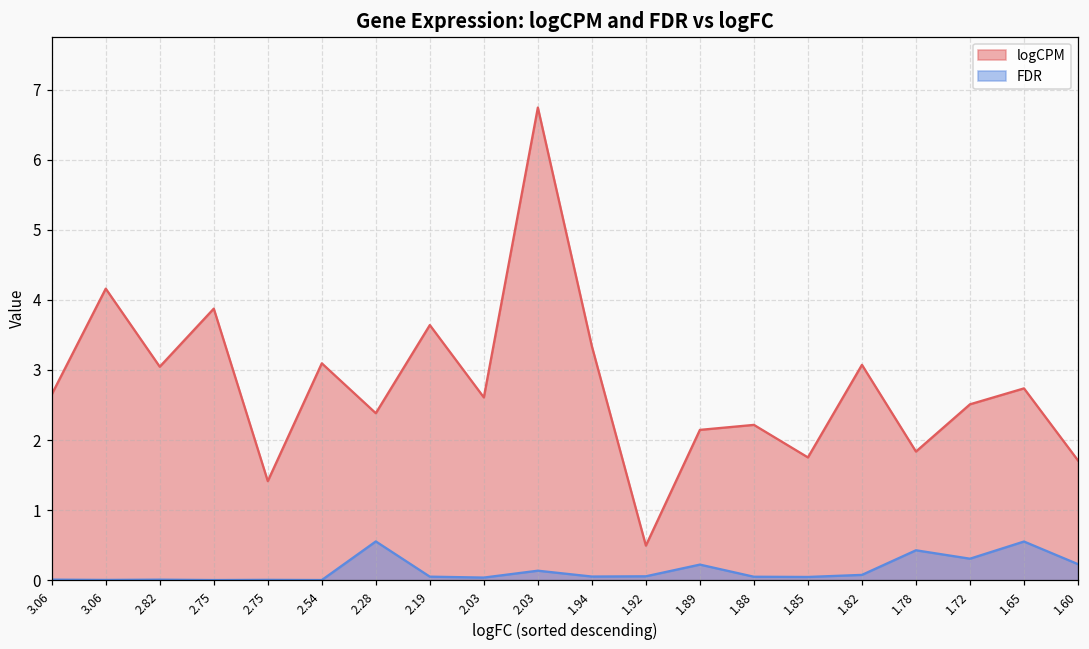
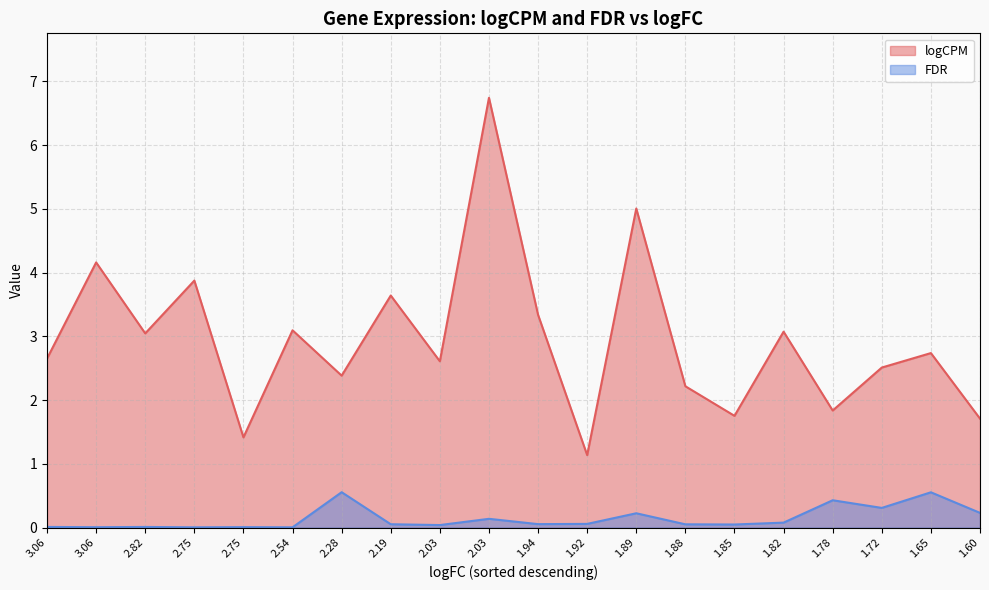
  {
    "logCPM": {
      "2.82": 3.0,
      "2.54": 3.1,
      "2.28": 2.4,
      "2.19": 3.6,
      "1.94": 3.3,
-     "1.92": 0.5,
-     "1.89": 2.1,
+     "1.92": 1.1,
+     "1.89": 5.0,
      "1.88": 2.2,
      "1.85": 1.8,
      "1.82": 3.1,
      "1.78": 1.8,
      "1.72": 2.5,
      "1.65": 2.7,
      "1.60": 1.7
    },
    "FDR": {
      "2.82": 0.0,
      "2.54": 0.0,
      "2.28": 0.6,
      "2.19": 0.1,
      "1.94": 0.1,
      "1.92": 0.1,
      "1.89": 0.2,
      "1.88": 0.1,
      "1.85": 0.0,
      "1.82": 0.1,
      "1.78": 0.4,
      "1.72": 0.3,
      "1.65": 0.6,
      "1.60": 0.2
    }
  }
